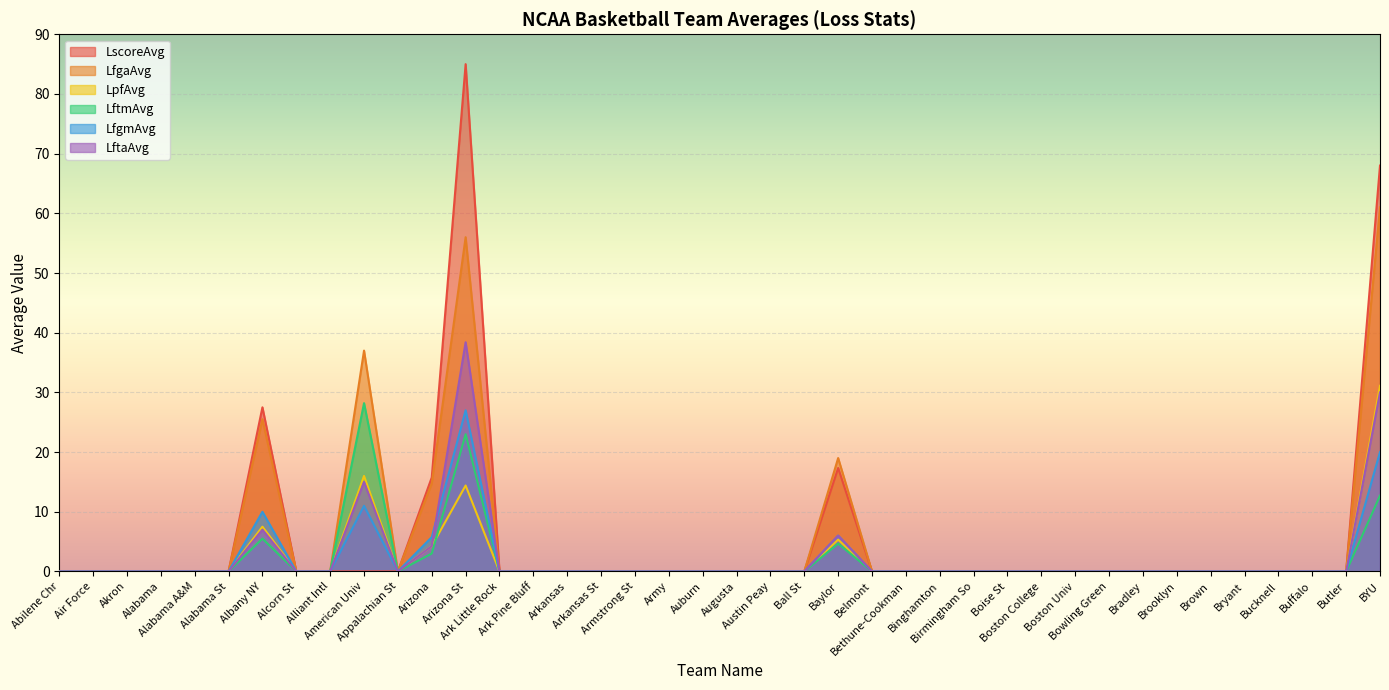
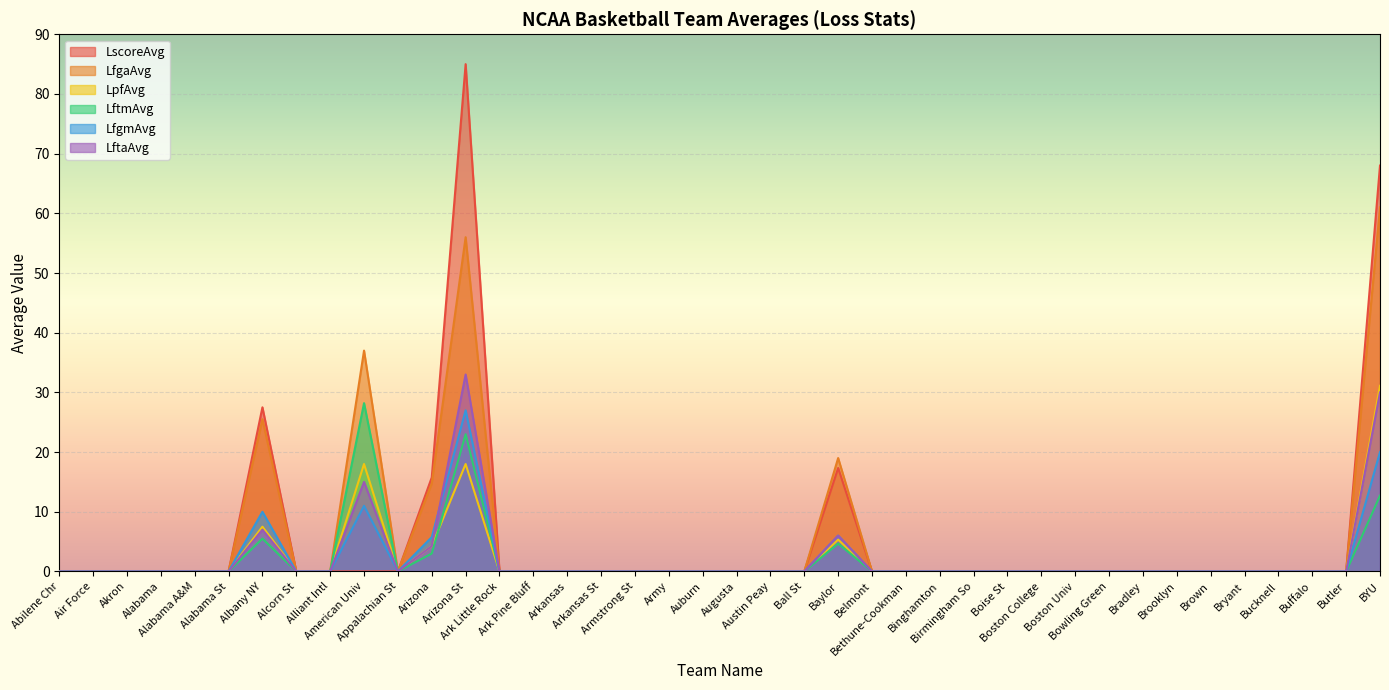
  {
    "LpfAvg": {
      "Albany NY": 8,
-     "American Univ": 16,
-     "Arizona St": 14,
+     "American Univ": 18,
+     "Arizona St": 18,
      "Baylor": 5,
      "BYU": 31
    },
    "LftmAvg": {
      "Albany NY": 6,
      "American Univ": 28,
      "Arizona": 3,
      "Arizona St": 23,
      "Baylor": 5,
      "BYU": 13
    },
    "LfgmAvg": {
      "Albany NY": 10,
      "American Univ": 11,
      "Arizona": 6,
      "Arizona St": 27,
      "BYU": 20
    },
    "LftaAvg": {
      "Albany NY": 7,
      "American Univ": 15,
-     "Arizona St": 38,
+     "Arizona St": 33,
      "BYU": 30
    }
  }
